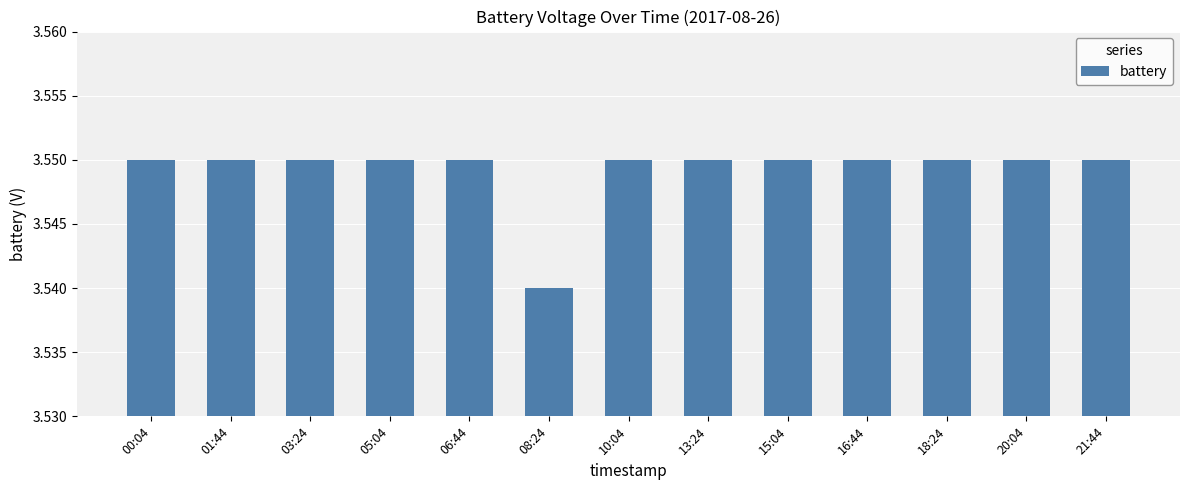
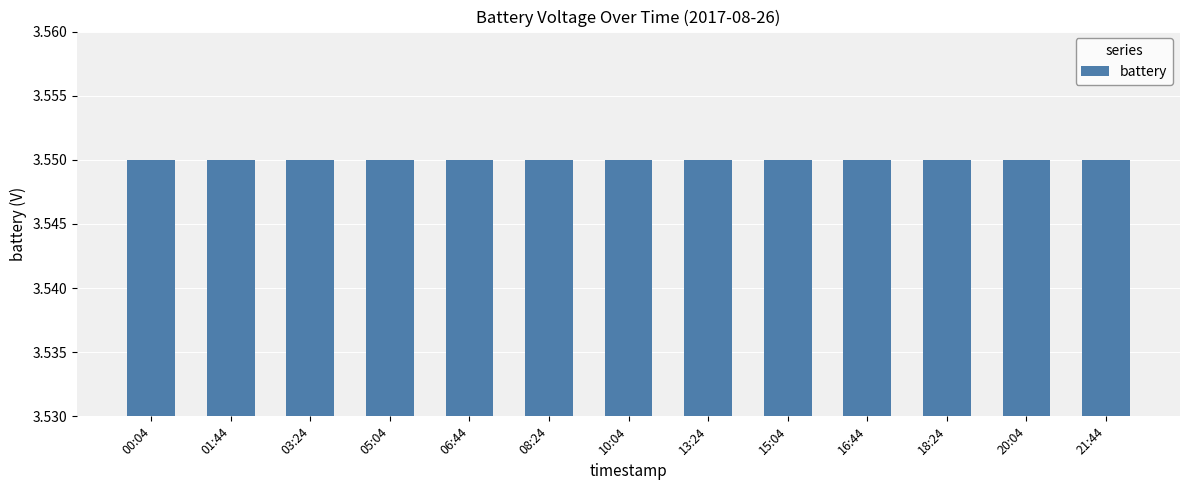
  {
    "00:04": 3.55,
    "01:44": 3.55,
    "03:24": 3.55,
    "05:04": 3.55,
    "06:44": 3.55,
-   "08:24": 3.54,
+   "08:24": 3.55,
    "10:04": 3.55,
    "13:24": 3.55,
    "15:04": 3.55,
    "16:44": 3.55,
    "18:24": 3.55,
    "20:04": 3.55,
    "21:44": 3.55
  }
